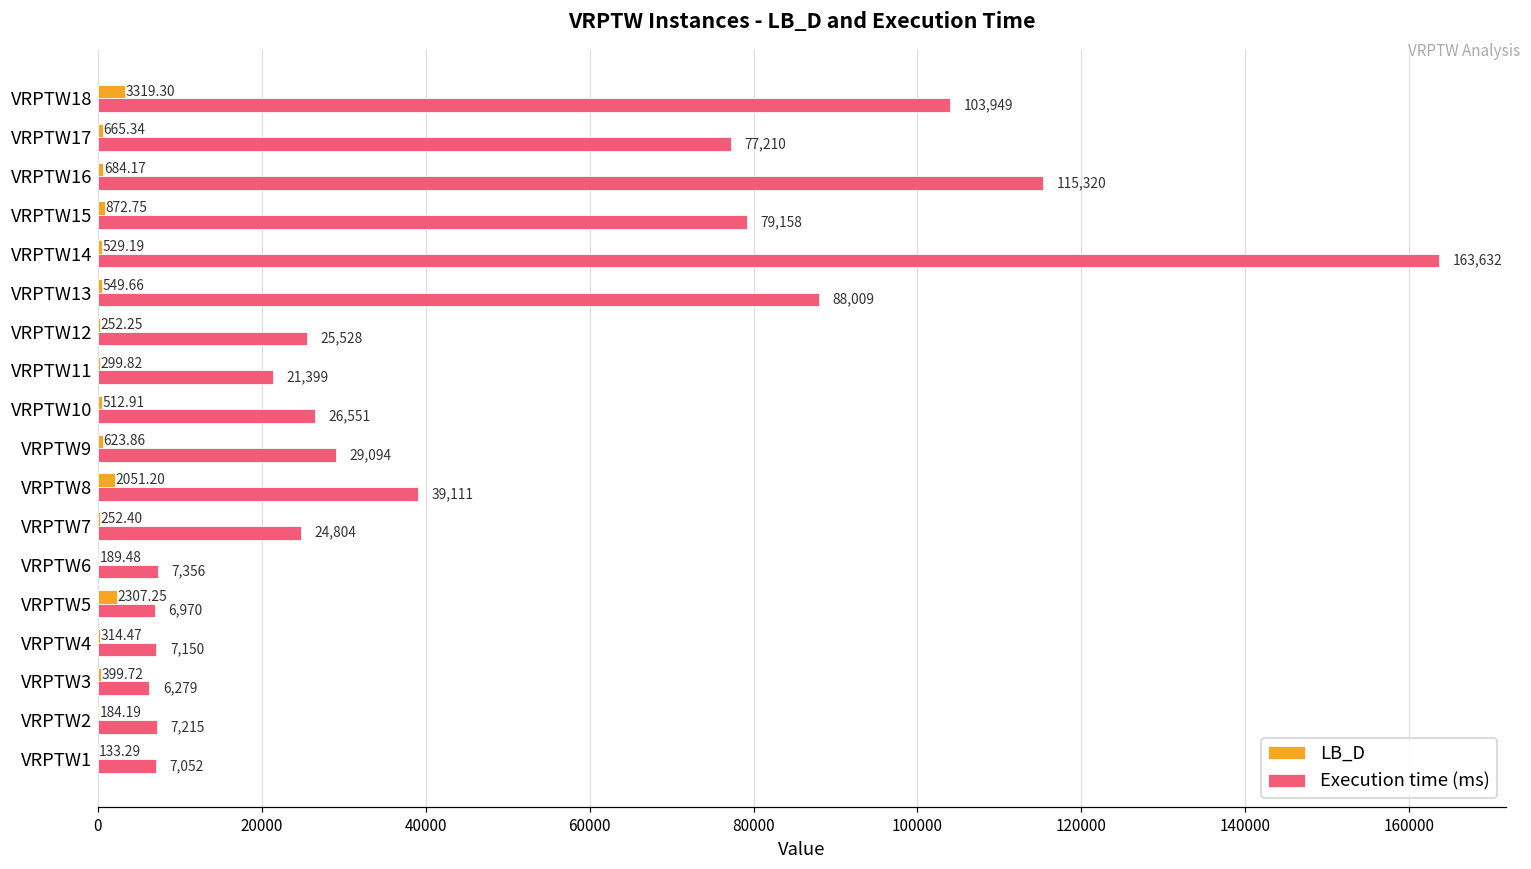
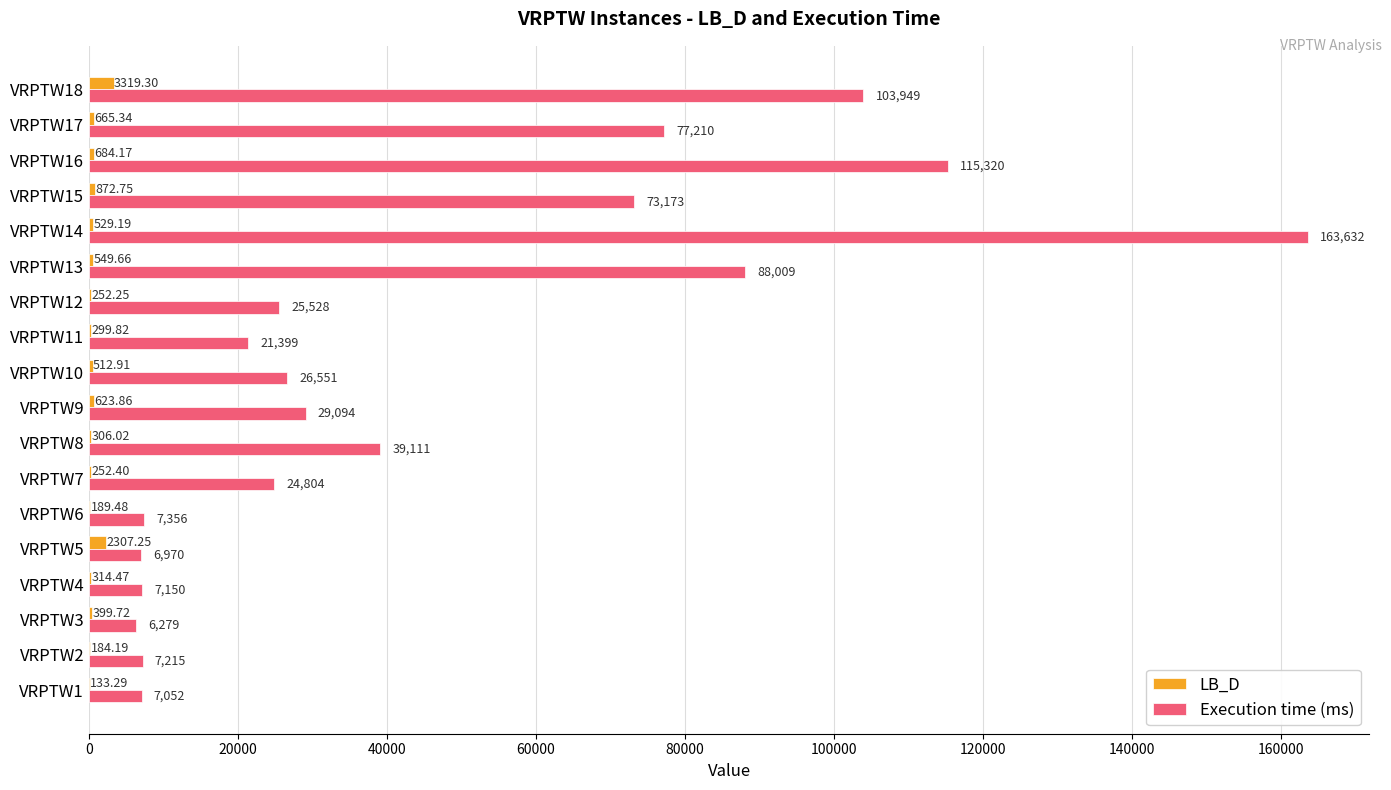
  {
    "LB_D": {
      "VRPTW18": "3319.30",
      "VRPTW17": "665.34",
      "VRPTW16": "684.17",
      "VRPTW15": "872.75",
      "VRPTW14": "529.19",
      "VRPTW13": "549.66",
      "VRPTW12": "252.25",
      "VRPTW11": "299.82",
      "VRPTW10": "512.91",
      "VRPTW9": "623.86",
-     "VRPTW8": "2051.20",
+     "VRPTW8": "306.02",
      "VRPTW7": "252.40",
      "VRPTW6": "189.48",
      "VRPTW5": "2307.25",
      "VRPTW4": "314.47",
      "VRPTW3": "399.72",
      "VRPTW2": "184.19",
      "VRPTW1": "133.29"
    },
    "Execution time (ms)": {
      "VRPTW18": "103,949",
      "VRPTW17": "77,210",
      "VRPTW16": "115,320",
-     "VRPTW15": "79,158",
+     "VRPTW15": "73,173",
      "VRPTW14": "163,632",
      "VRPTW13": "88,009",
      "VRPTW12": "25,528",
      "VRPTW11": "21,399",
      "VRPTW10": "26,551",
      "VRPTW9": "29,094",
      "VRPTW8": "39,111",
      "VRPTW7": "24,804",
      "VRPTW6": "7,356",
      "VRPTW5": "6,970",
      "VRPTW4": "7,150",
      "VRPTW3": "6,279",
      "VRPTW2": "7,215",
      "VRPTW1": "7,052"
    }
  }
